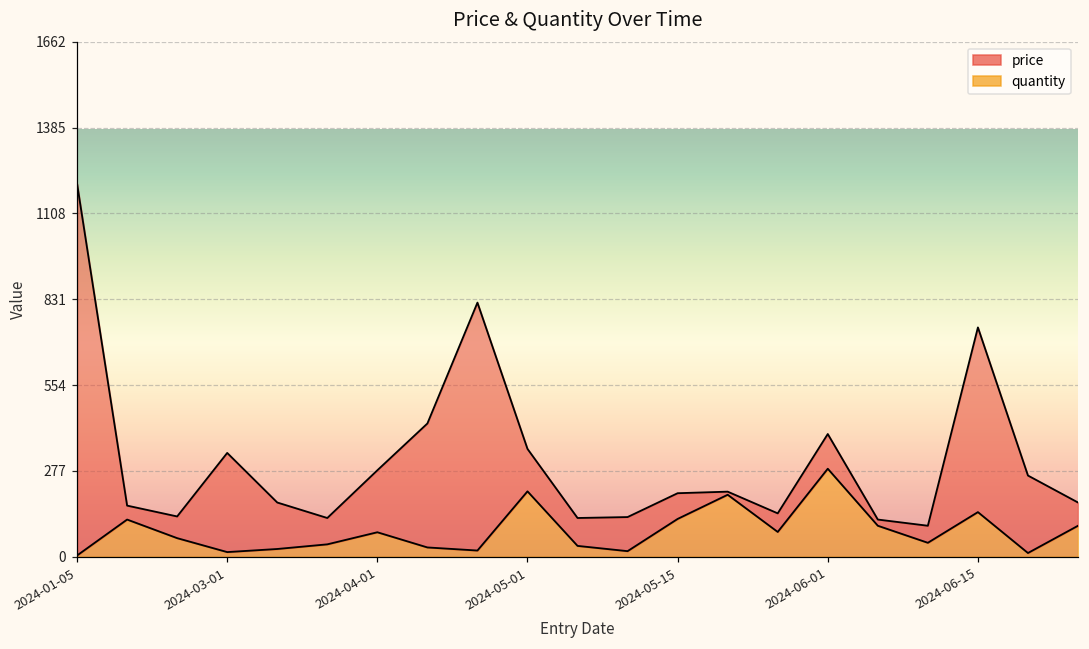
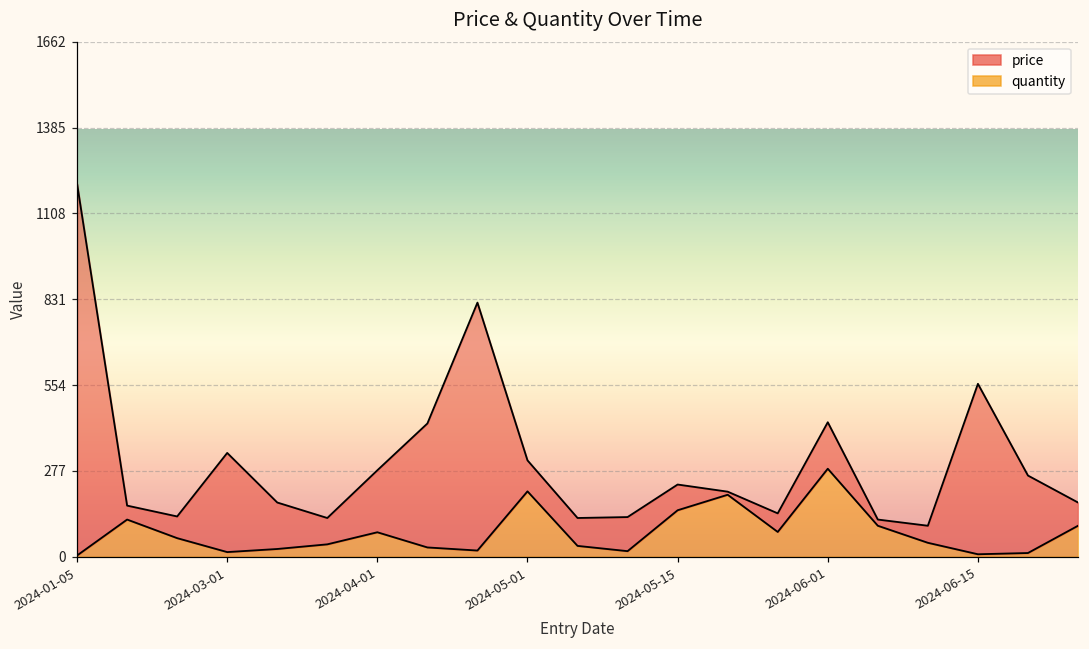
  {
    "quantity": {
      "2024-01-05": 0,
      "2024-03-01": 20,
      "2024-04-01": 80,
      "2024-05-01": 210,
-     "2024-05-15": 120,
+     "2024-05-15": 150,
      "2024-06-01": 280,
-     "2024-06-15": 140
+     "2024-06-15": 10
    },
    "price": {
      "2024-01-05": 1200,
      "2024-03-01": 320,
      "2024-04-01": 200,
-     "2024-05-01": 140,
+     "2024-05-01": 100,
      "2024-05-15": 80,
-     "2024-06-01": 110,
-     "2024-06-15": 600
+     "2024-06-01": 150,
+     "2024-06-15": 550
    }
  }
